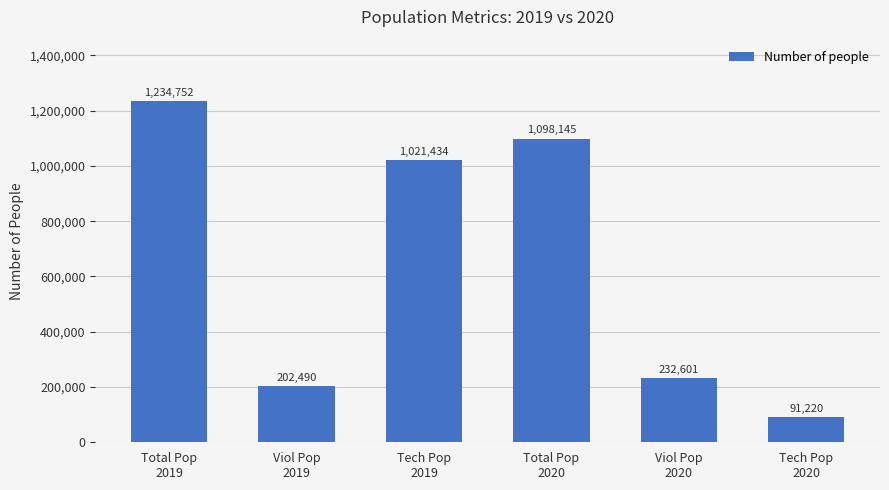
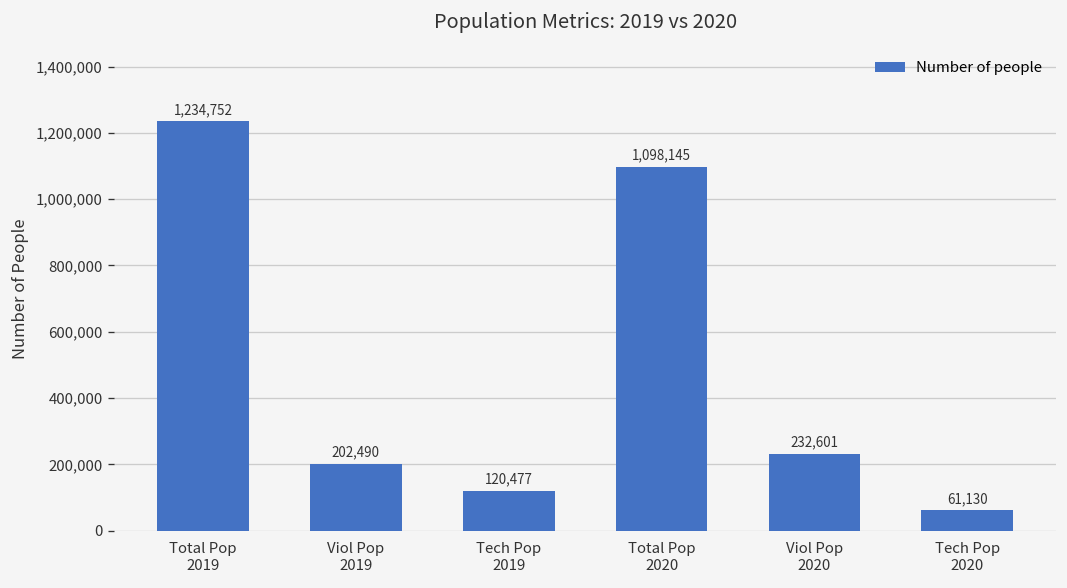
  {
    "Total Pop 2019": "1,234,752",
    "Viol Pop 2019": "202,490",
-   "Tech Pop 2019": "1,021,434",
+   "Tech Pop 2019": "120,477",
    "Total Pop 2020": "1,098,145",
    "Viol Pop 2020": "232,601",
-   "Tech Pop 2020": "91,220"
+   "Tech Pop 2020": "61,130"
  }
